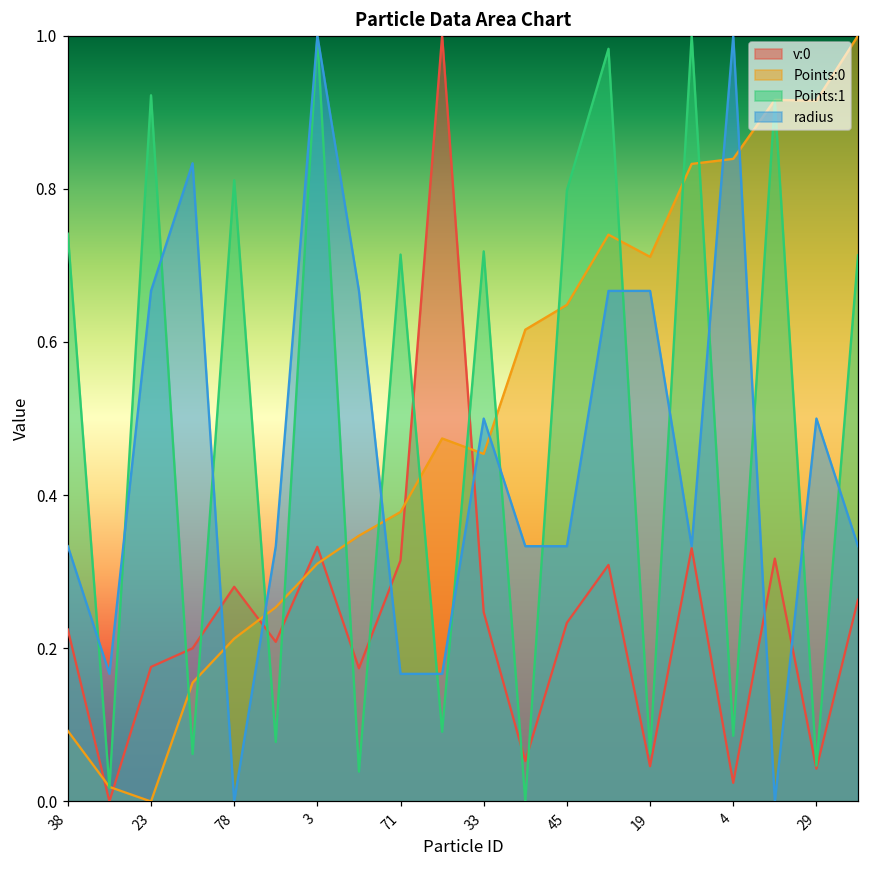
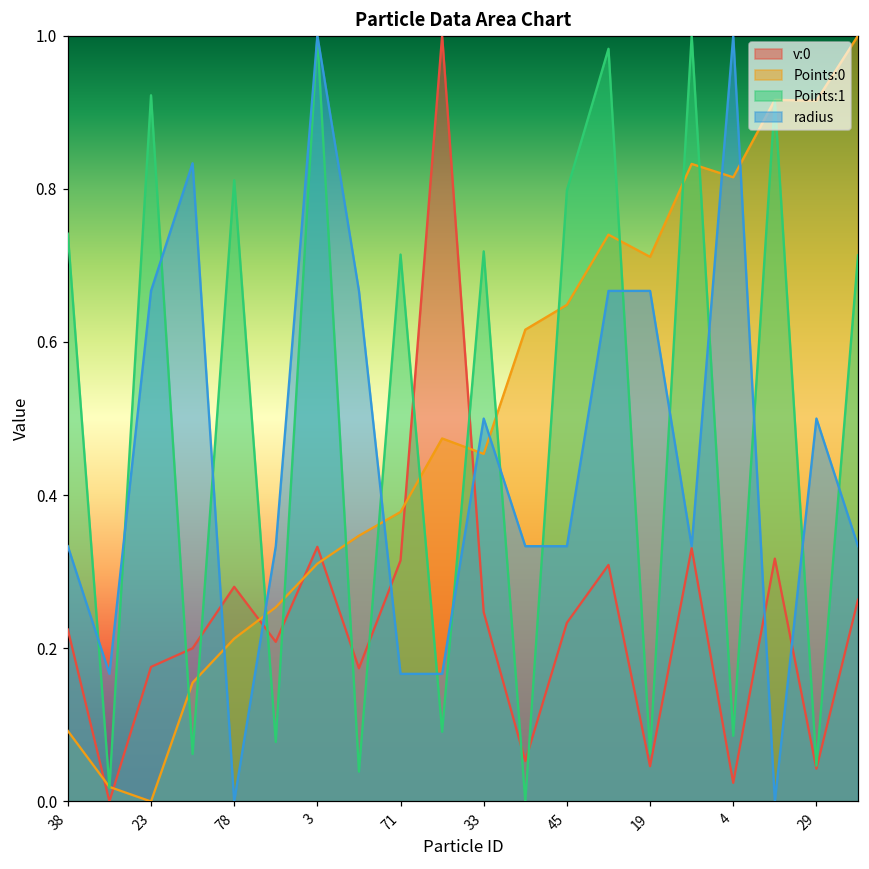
  {
    "v:0": {
      "38": 0.22,
      "23": 0.18,
      "78": 0.28,
      "71": 0.31,
      "33": 0.25,
      "45": 0.23,
      "4": 0.02,
      "29": 0.04
    },
    "Points:0": {
      "38": 0.09,
      "23": 0.00,
      "78": 0.21,
      "71": 0.38,
      "33": 0.45,
      "45": 0.65,
-     "4": 0.84
+     "4": 0.81
    },
    "Points:1": {
      "38": 0.74,
      "23": 0.92,
      "78": 0.81,
      "71": 0.71,
      "33": 0.72,
      "45": 0.80,
      "4": 0.09,
      "29": 0.05
    },
    "radius": {
      "38": 0.33,
      "23": 0.67,
      "78": 0.00,
      "71": 0.17,
      "33": 0.50,
      "45": 0.33,
      "4": 1.00,
      "29": 0.50
    }
  }
